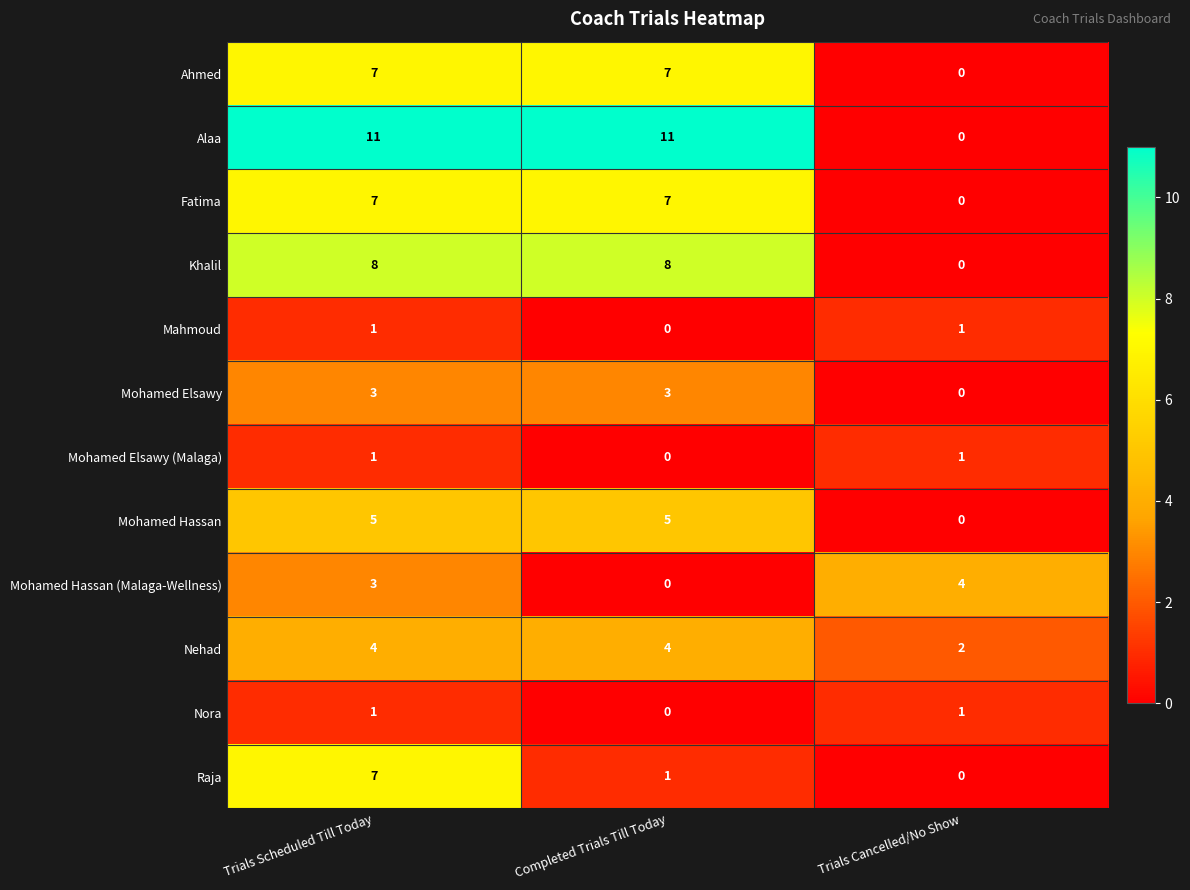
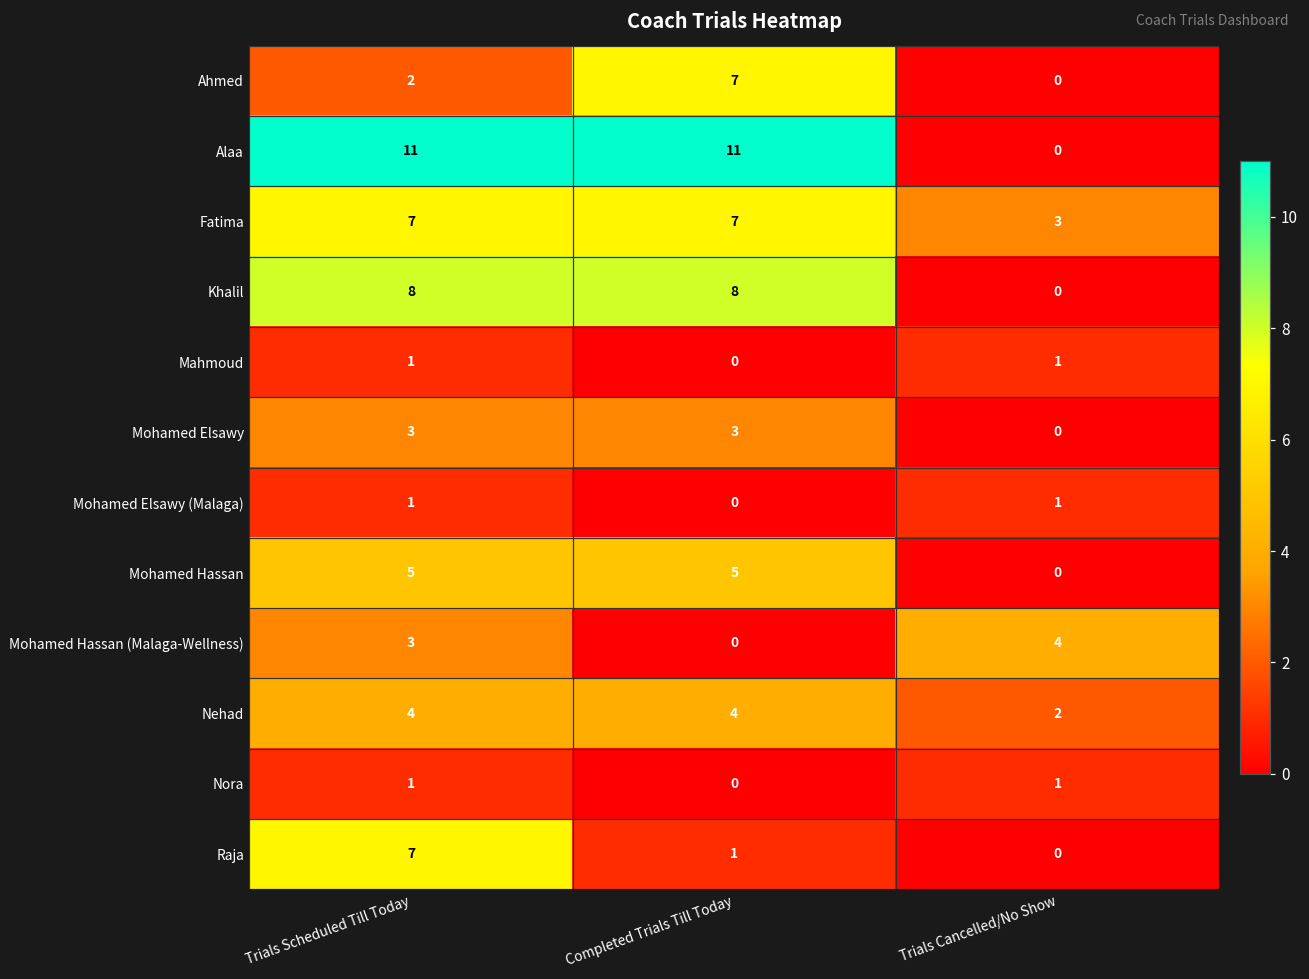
  {
    "Ahmed": {
-     "Trials Scheduled Till Today": 7,
+     "Trials Scheduled Till Today": 2,
      "Completed Trials Till Today": 7,
      "Trials Cancelled/No Show": 0
    },
    "Alaa": {
      "Trials Scheduled Till Today": 11,
      "Completed Trials Till Today": 11,
      "Trials Cancelled/No Show": 0
    },
    "Fatima": {
      "Trials Scheduled Till Today": 7,
      "Completed Trials Till Today": 7,
-     "Trials Cancelled/No Show": 0
+     "Trials Cancelled/No Show": 3
    },
    "Khalil": {
      "Trials Scheduled Till Today": 8,
      "Completed Trials Till Today": 8,
      "Trials Cancelled/No Show": 0
    },
    "Mahmoud": {
      "Trials Scheduled Till Today": 1,
      "Completed Trials Till Today": 0,
      "Trials Cancelled/No Show": 1
    },
    "Mohamed Elsawy": {
      "Trials Scheduled Till Today": 3,
      "Completed Trials Till Today": 3,
      "Trials Cancelled/No Show": 0
    },
    "Mohamed Elsawy (Malaga)": {
      "Trials Scheduled Till Today": 1,
      "Completed Trials Till Today": 0,
      "Trials Cancelled/No Show": 1
    },
    "Mohamed Hassan": {
      "Trials Scheduled Till Today": 5,
      "Completed Trials Till Today": 5,
      "Trials Cancelled/No Show": 0
    },
    "Mohamed Hassan (Malaga-Wellness)": {
      "Trials Scheduled Till Today": 3,
      "Completed Trials Till Today": 0,
      "Trials Cancelled/No Show": 4
    },
    "Nehad": {
      "Trials Scheduled Till Today": 4,
      "Completed Trials Till Today": 4,
      "Trials Cancelled/No Show": 2
    },
    "Nora": {
      "Trials Scheduled Till Today": 1,
      "Completed Trials Till Today": 0,
      "Trials Cancelled/No Show": 1
    },
    "Raja": {
      "Trials Scheduled Till Today": 7,
      "Completed Trials Till Today": 1,
      "Trials Cancelled/No Show": 0
    }
  }
